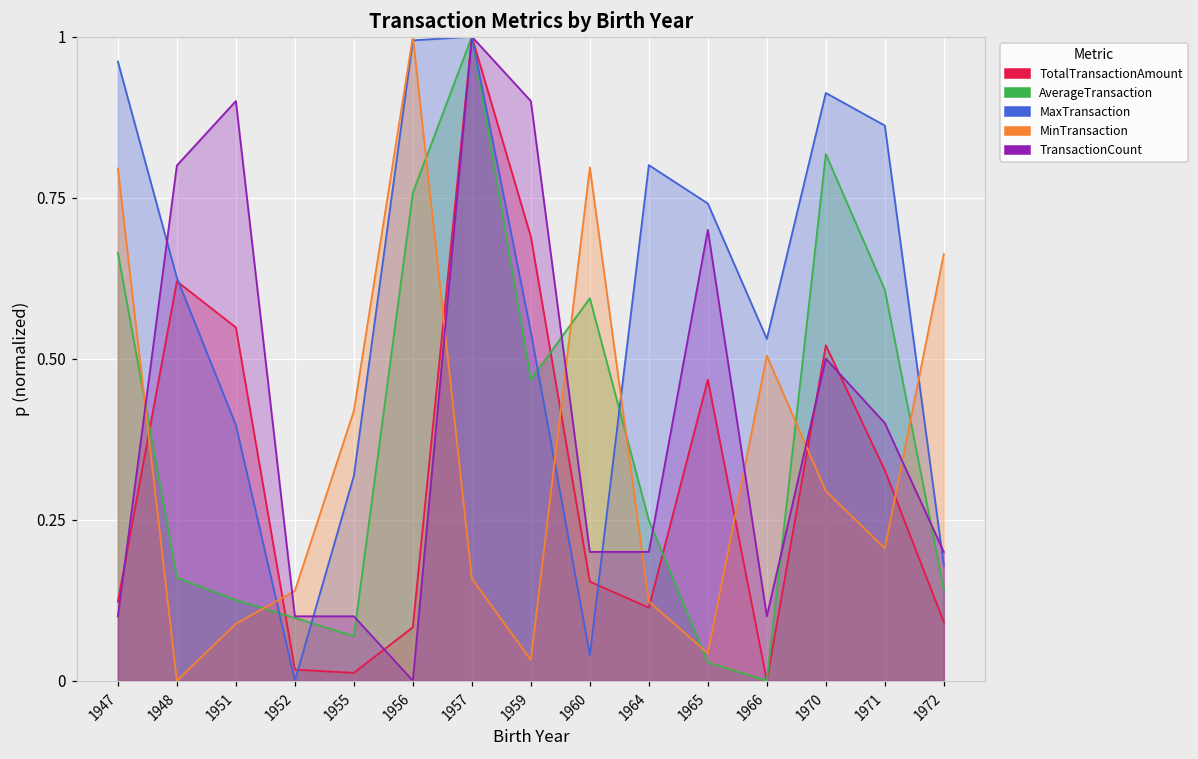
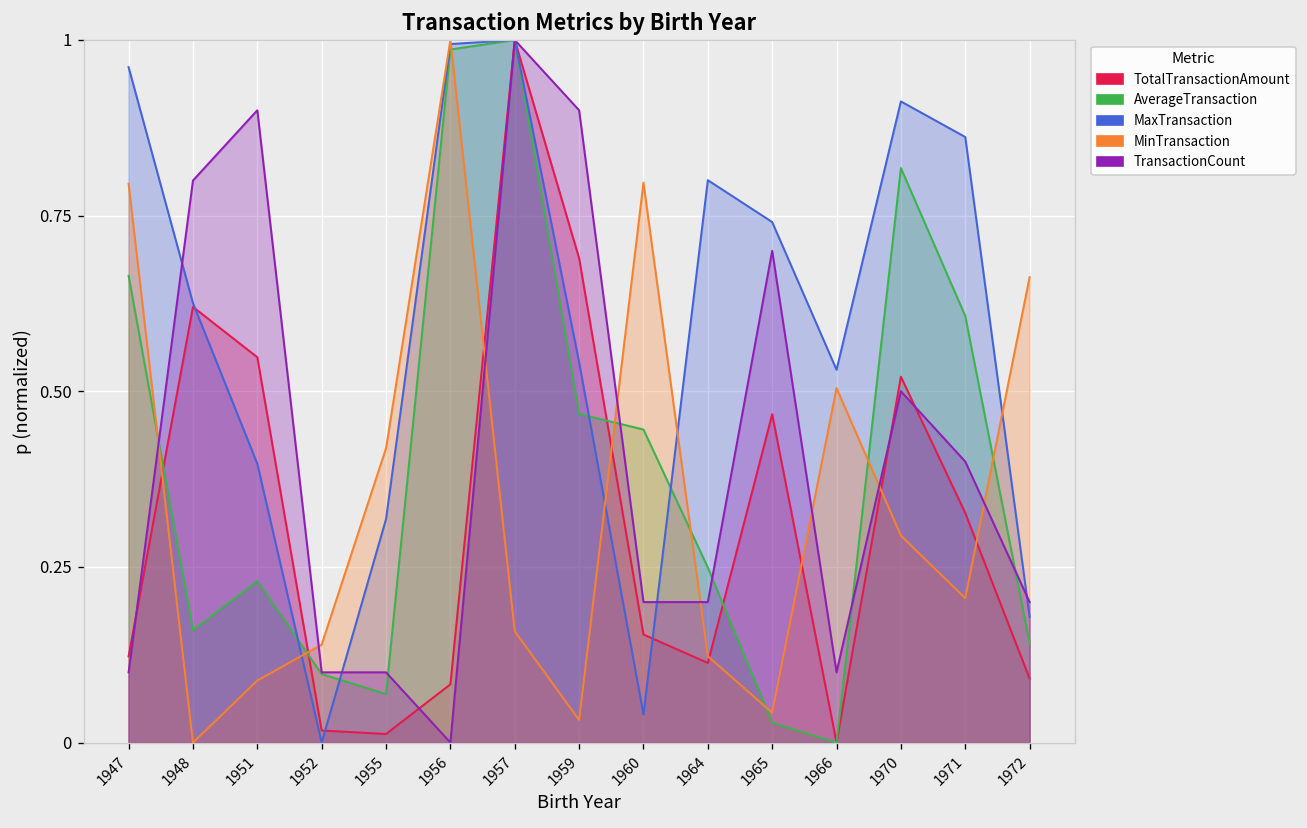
  {
    "AverageTransaction": {
      "1947": 0.66,
      "1948": 0.16,
-     "1951": 0.13,
+     "1951": 0.23,
      "1955": 0.07,
-     "1956": 0.76,
+     "1956": 0.99,
      "1959": 0.47,
-     "1960": 0.59,
+     "1960": 0.45,
      "1964": 0.25,
      "1965": 0.03,
      "1970": 0.82,
      "1971": 0.61,
      "1972": 0.14
    }
  }
